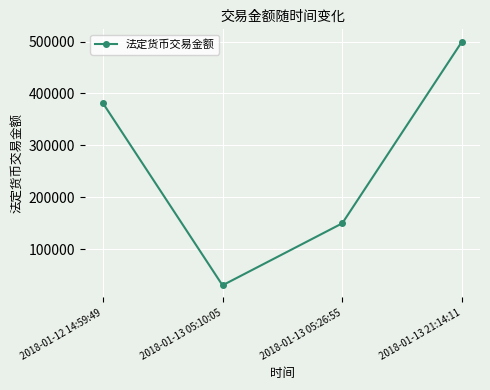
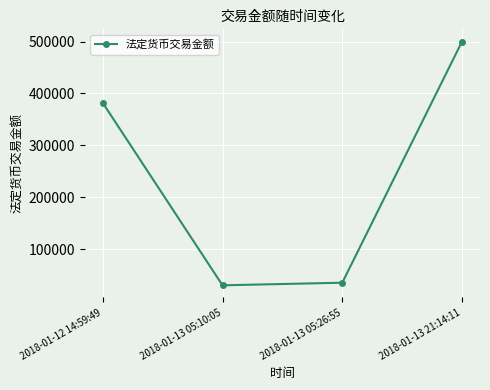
  {
    "2018-01-12 14:59:49": 380000,
    "2018-01-13 05:10:05": 30000,
-   "2018-01-13 05:26:55": 150000,
+   "2018-01-13 05:26:55": 40000,
    "2018-01-13 21:14:11": 500000
  }
